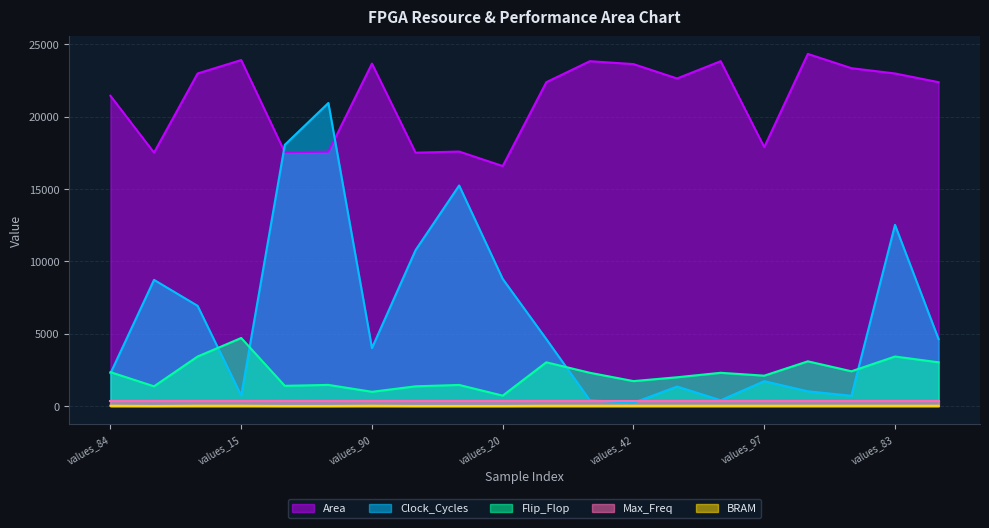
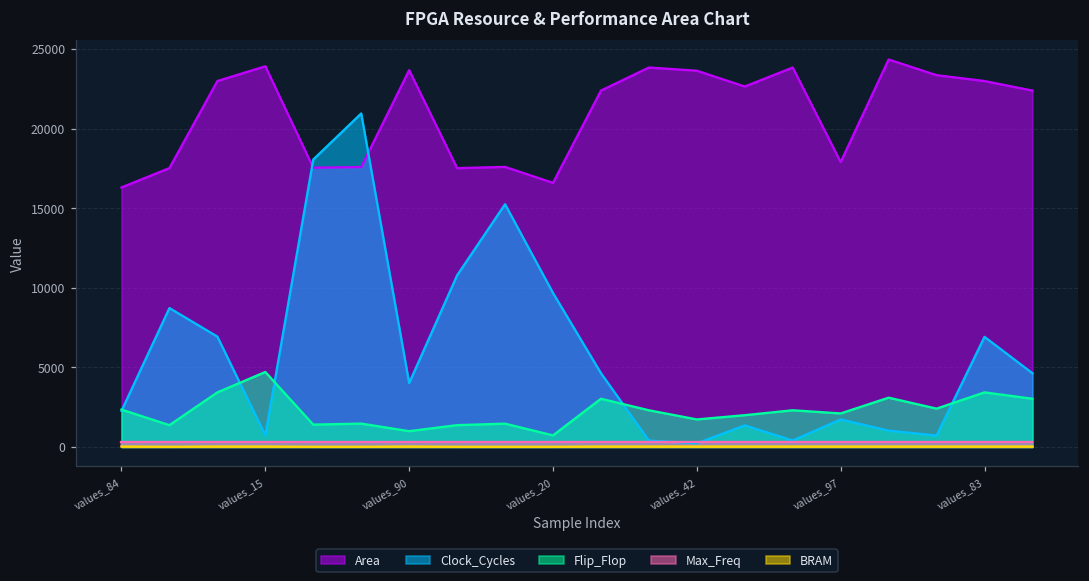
  {
    "Area": {
-     "values_84": 21400,
+     "values_84": 16300,
      "values_15": 23900,
      "values_90": 23700,
      "values_20": 16600,
      "values_42": 23600,
      "values_97": 17900,
      "values_83": 23000
    },
    "Clock_Cycles": {
      "values_15": 700,
      "values_90": 4000,
-     "values_20": 8800,
+     "values_20": 9700,
      "values_97": 1700,
-     "values_83": 12500
+     "values_83": 6900
    },
    "Flip_Flop": {
      "values_15": 4700,
      "values_90": 1000,
      "values_20": 700,
      "values_42": 1700,
      "values_97": 2100,
      "values_83": 3400
    },
    "Max_Freq": {
      "values_84": 300,
      "values_15": 300,
      "values_90": 300,
      "values_20": 300,
      "values_97": 300,
      "values_83": 300
    },
    "BRAM": {
      "values_84": 0,
      "values_15": 0,
      "values_90": 0,
      "values_20": 0,
      "values_42": 0,
      "values_97": 0,
      "values_83": 0
    }
  }
